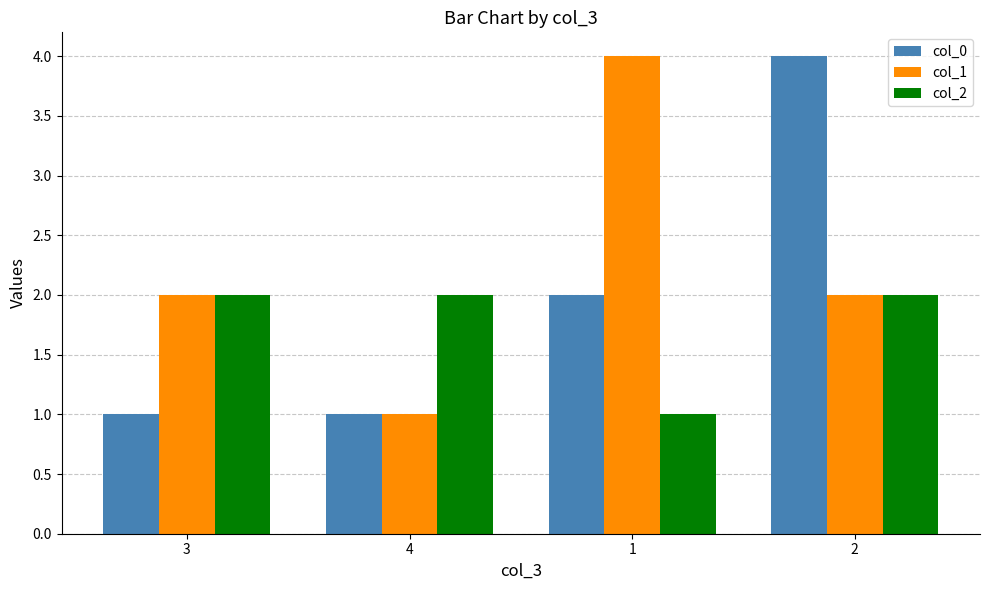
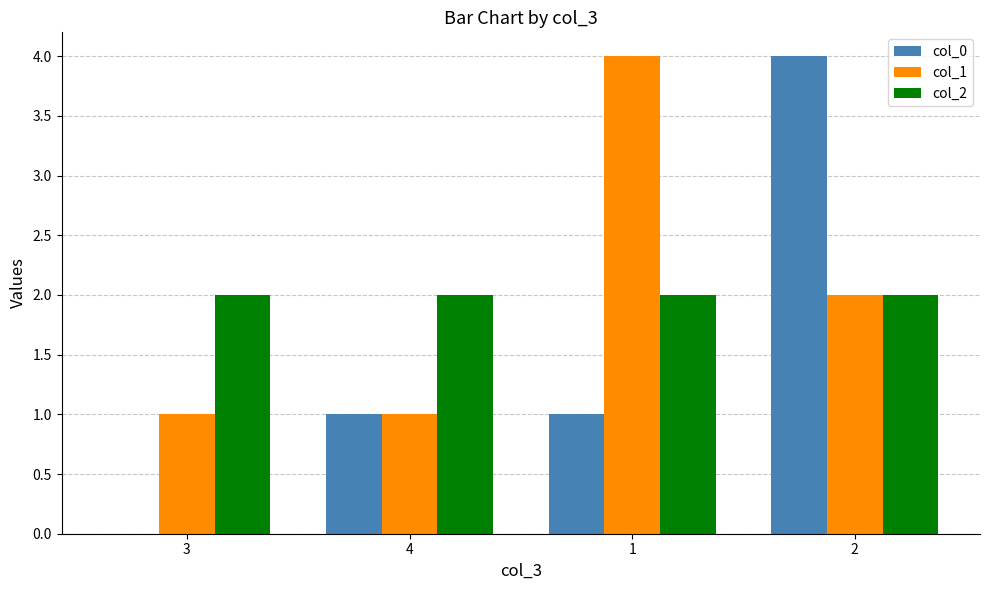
  {
    "col_0": {
-     "3": 1,
+     "3": 0,
      "4": 1,
-     "1": 2,
+     "1": 1,
      "2": 4
    },
    "col_1": {
-     "3": 2,
+     "3": 1,
      "4": 1,
      "1": 4,
      "2": 2
    },
    "col_2": {
      "3": 2,
      "4": 2,
-     "1": 1,
+     "1": 2,
      "2": 2
    }
  }
